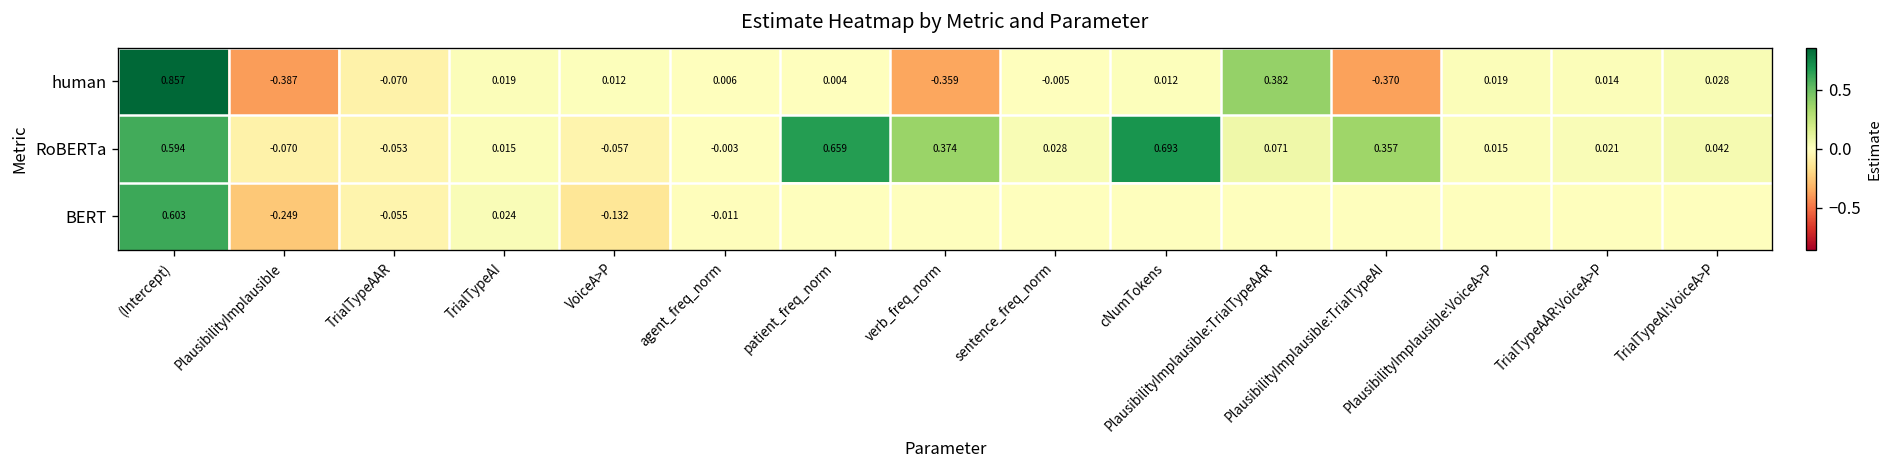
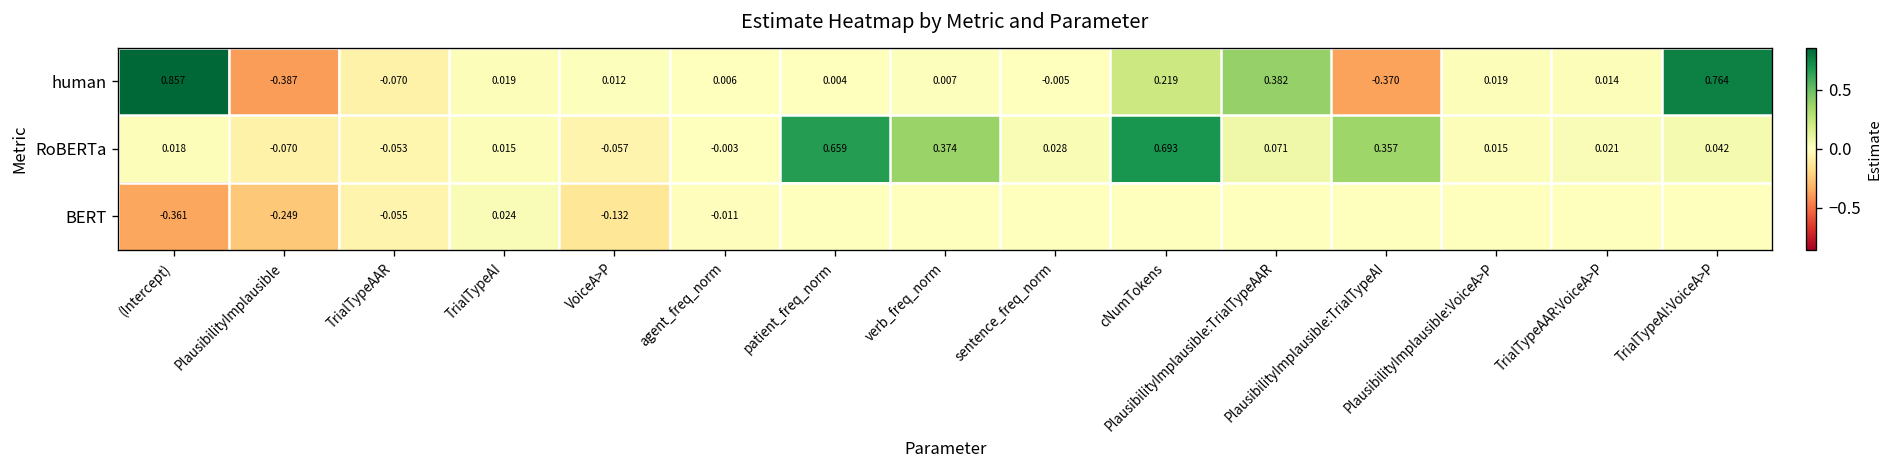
  {
    "human": {
      "(Intercept)": 0.857,
      "PlausibilityImplausible": -0.387,
      "TrialTypeAAR": -0.070,
      "TrialTypeAI": 0.019,
      "VoiceA>P": 0.012,
      "agent_freq_norm": 0.006,
      "patient_freq_norm": 0.004,
-     "verb_freq_norm": -0.359,
+     "verb_freq_norm": 0.007,
      "sentence_freq_norm": -0.005,
-     "cNumTokens": 0.012,
+     "cNumTokens": 0.219,
      "PlausibilityImplausible:TrialTypeAAR": 0.382,
      "PlausibilityImplausible:TrialTypeAI": -0.370,
      "PlausibilityImplausible:VoiceA>P": 0.019,
      "TrialTypeAAR:VoiceA>P": 0.014,
-     "TrialTypeAI:VoiceA>P": 0.028
+     "TrialTypeAI:VoiceA>P": 0.764
    },
    "RoBERTa": {
-     "(Intercept)": 0.594,
+     "(Intercept)": 0.018,
      "PlausibilityImplausible": -0.070,
      "TrialTypeAAR": -0.053,
      "TrialTypeAI": 0.015,
      "VoiceA>P": -0.057,
      "agent_freq_norm": -0.003,
      "patient_freq_norm": 0.659,
      "verb_freq_norm": 0.374,
      "sentence_freq_norm": 0.028,
      "cNumTokens": 0.693,
      "PlausibilityImplausible:TrialTypeAAR": 0.071,
      "PlausibilityImplausible:TrialTypeAI": 0.357,
      "PlausibilityImplausible:VoiceA>P": 0.015,
      "TrialTypeAAR:VoiceA>P": 0.021,
      "TrialTypeAI:VoiceA>P": 0.042
    },
    "BERT": {
-     "(Intercept)": 0.603,
+     "(Intercept)": -0.361,
      "PlausibilityImplausible": -0.249,
      "TrialTypeAAR": -0.055,
      "TrialTypeAI": 0.024,
      "VoiceA>P": -0.132,
      "agent_freq_norm": -0.011
    }
  }
